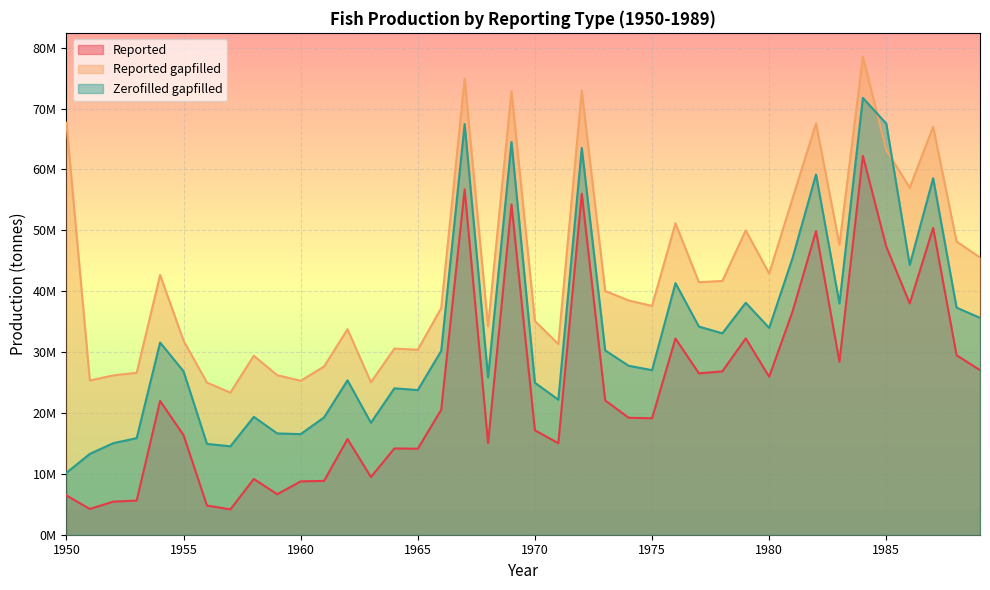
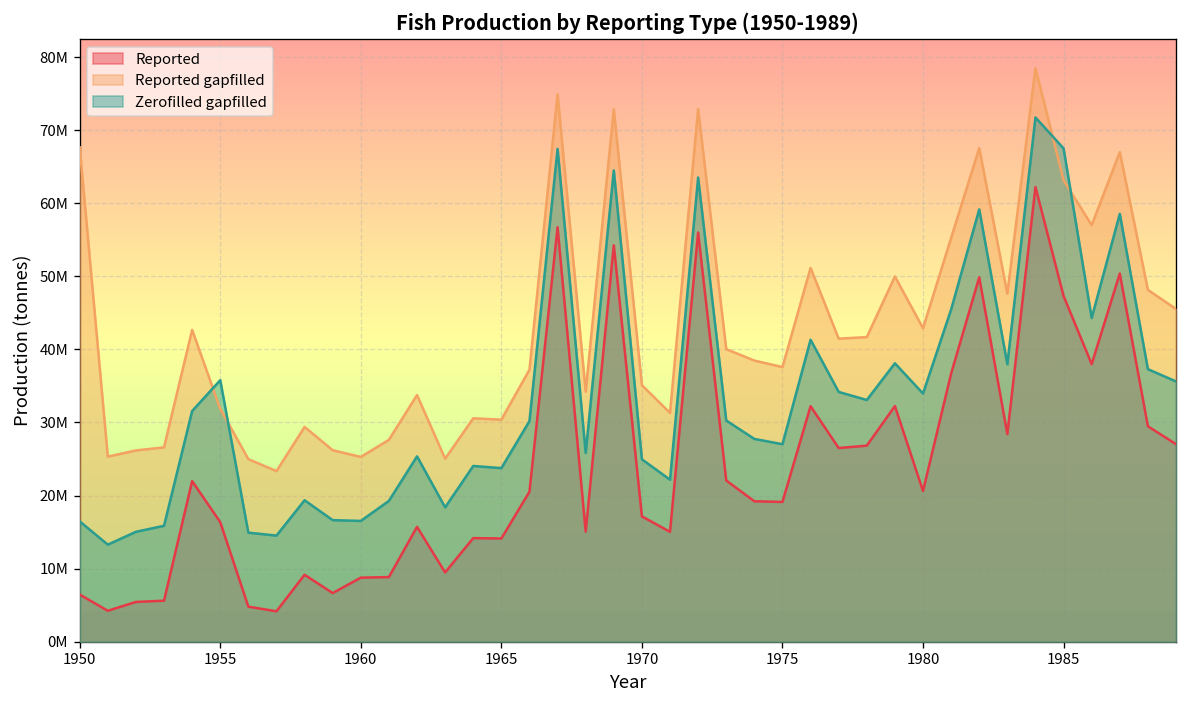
  {
    "Reported": {
      "1950": 6000000,
      "1955": 16000000,
      "1960": 9000000,
      "1965": 14000000,
      "1970": 17000000,
      "1975": 19000000,
-     "1980": 26000000,
+     "1980": 21000000,
      "1985": 47000000
    },
    "Reported gapfilled": {
      "1950": 68000000,
      "1955": 32000000,
      "1960": 25000000,
      "1965": 30000000,
      "1970": 35000000,
      "1975": 38000000,
      "1980": 43000000,
      "1985": 63000000
    },
    "Zerofilled gapfilled": {
-     "1950": 10000000,
-     "1955": 27000000,
+     "1950": 16000000,
+     "1955": 36000000,
      "1960": 17000000,
      "1965": 24000000,
      "1970": 25000000,
      "1975": 27000000,
      "1980": 34000000,
      "1985": 68000000
    }
  }
